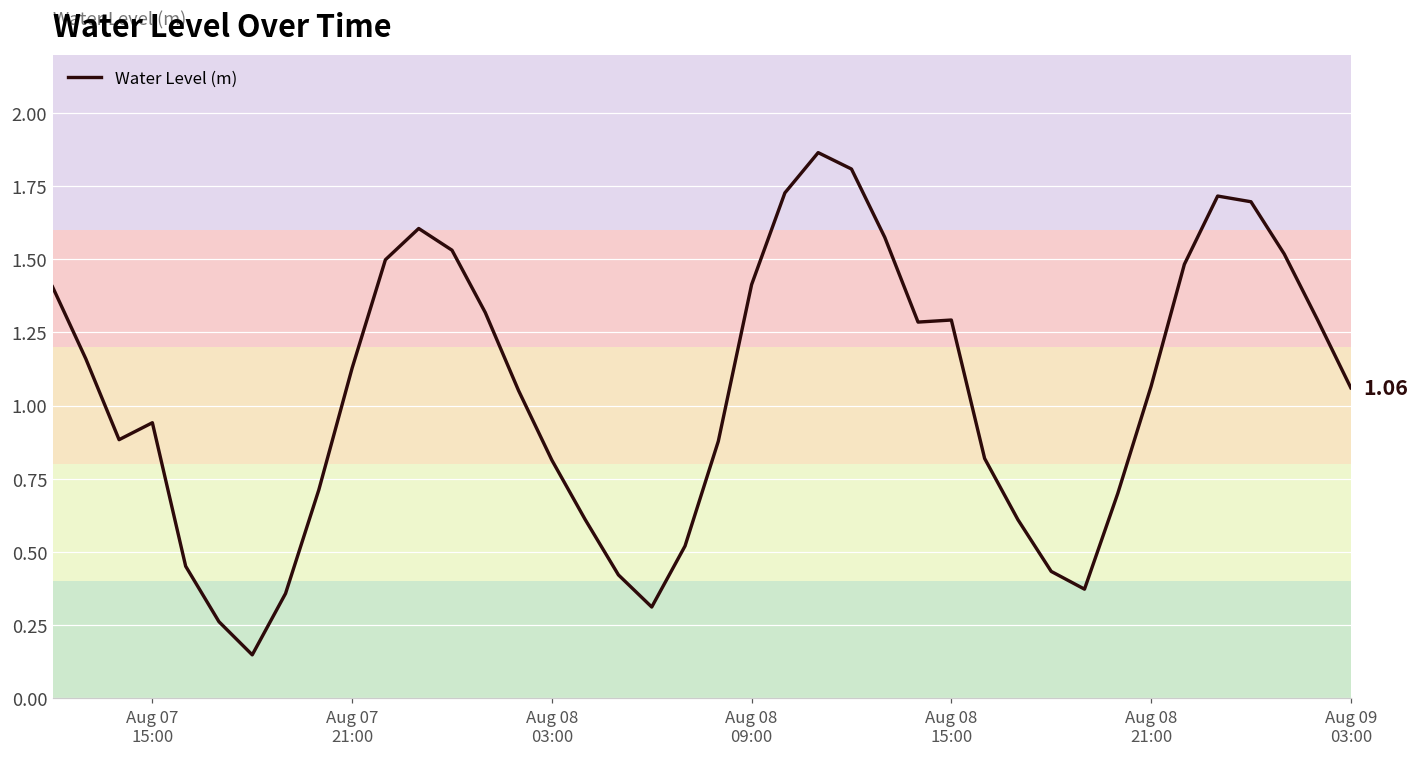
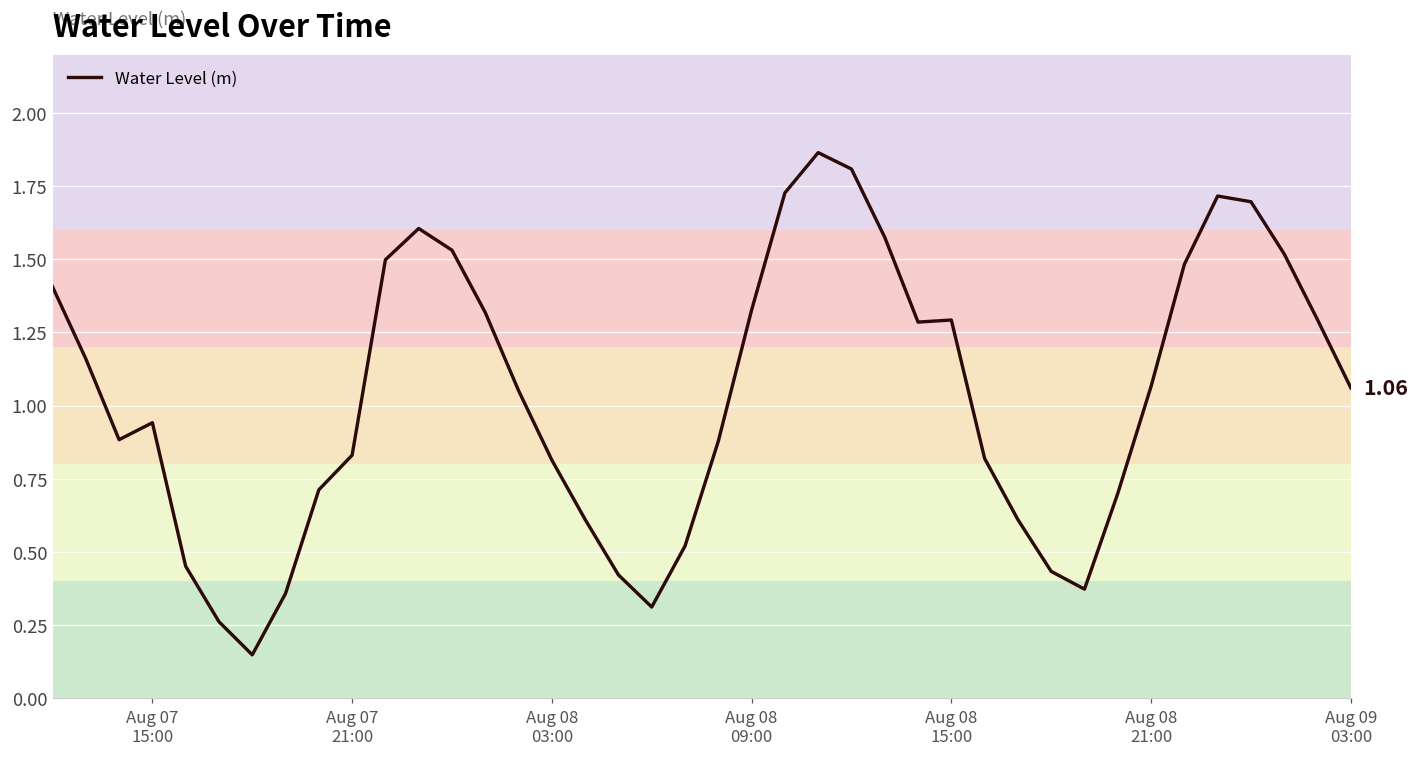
  {
    "Aug 07 15:00": 0.94,
-   "Aug 07 21:00": 1.13,
+   "Aug 07 21:00": 0.83,
    "Aug 08 03:00": 0.81,
-   "Aug 08 09:00": 1.41,
+   "Aug 08 09:00": 1.33,
    "Aug 08 15:00": 1.29,
    "Aug 08 21:00": 1.07
  }
